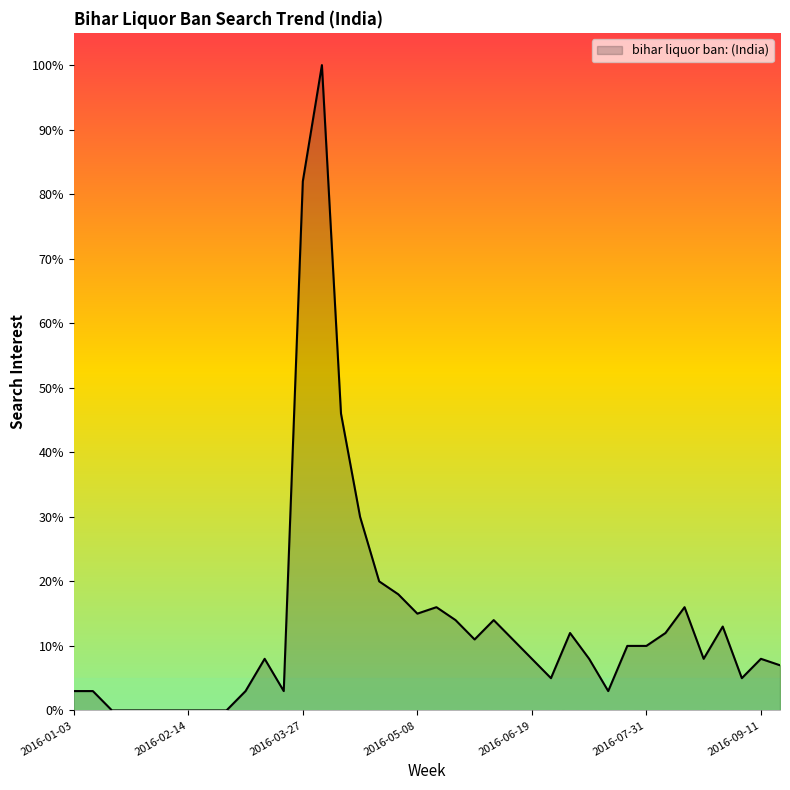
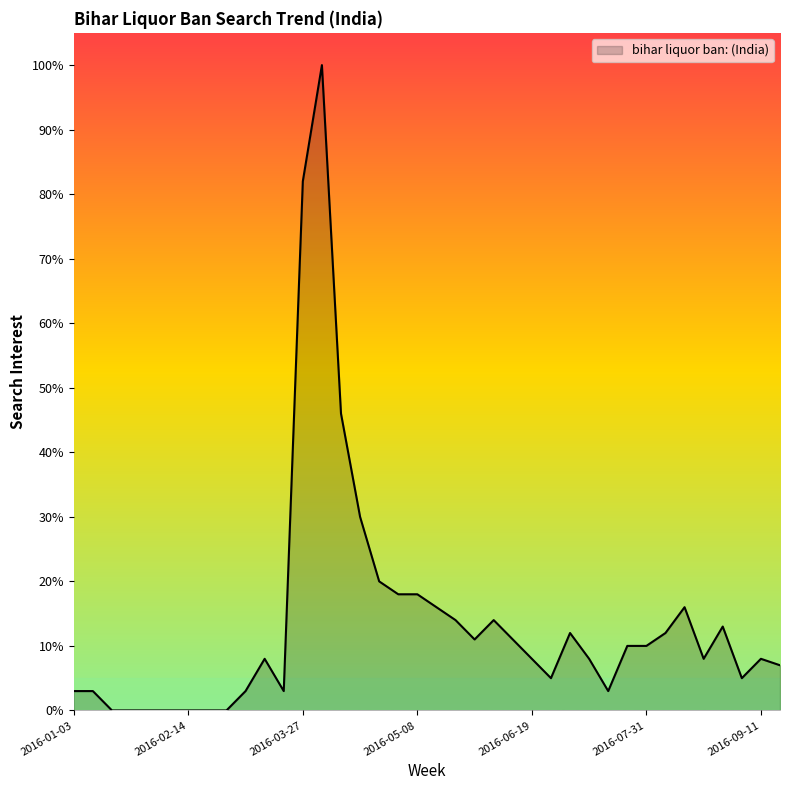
  {
    "2016-03-27": "82%",
-   "2016-05-08": "15%",
+   "2016-05-08": "18%",
    "2016-06-19": "8%",
    "2016-07-31": "10%",
    "2016-09-11": "8%"
  }
